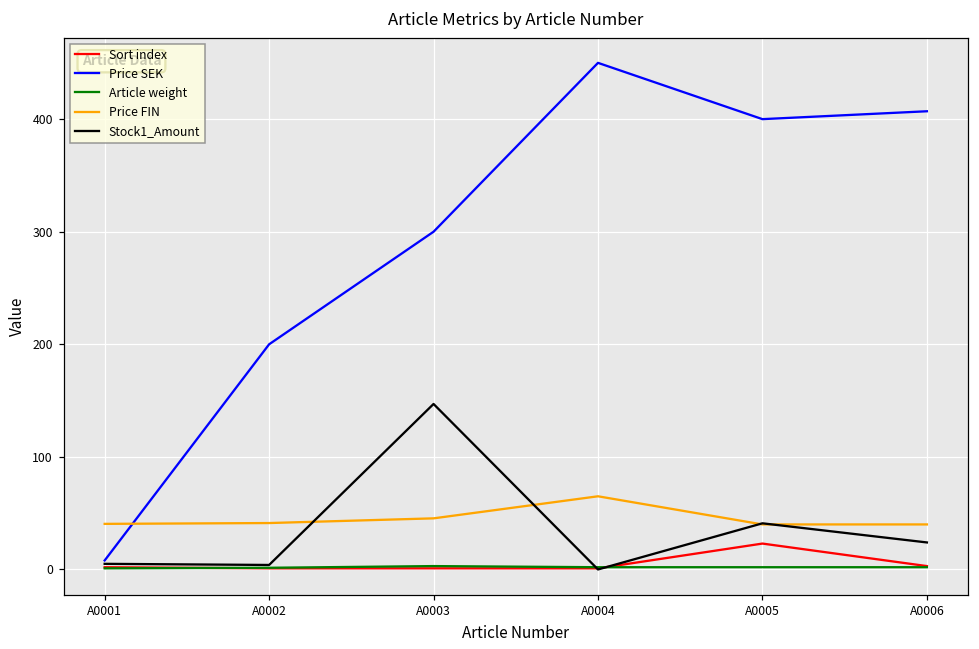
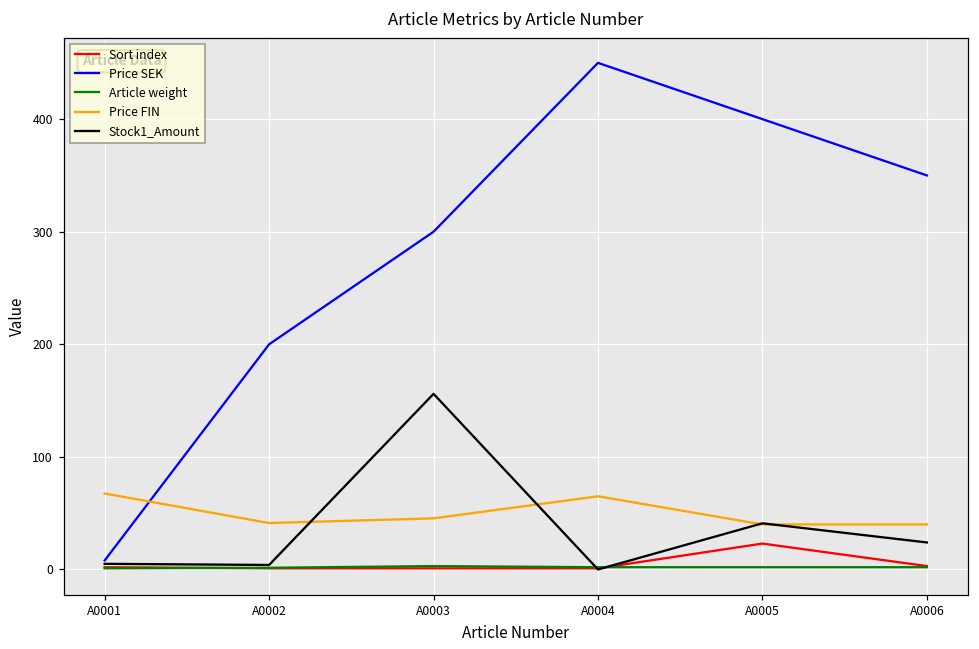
  {
    "Sort index": {
      "A0005": 23
    },
    "Price SEK": {
      "A0001": 8,
      "A0002": 200,
      "A0003": 300,
      "A0004": 450,
      "A0005": 400,
-     "A0006": 407
+     "A0006": 350
    },
    "Article weight": {
      "A0005": 2
    },
    "Price FIN": {
-     "A0001": 41,
+     "A0001": 68,
      "A0002": 41,
      "A0003": 45,
      "A0004": 65,
      "A0006": 40
    },
    "Stock1_Amount": {
      "A0001": 5,
      "A0002": 4,
-     "A0003": 147,
+     "A0003": 156,
      "A0006": 24
    }
  }
